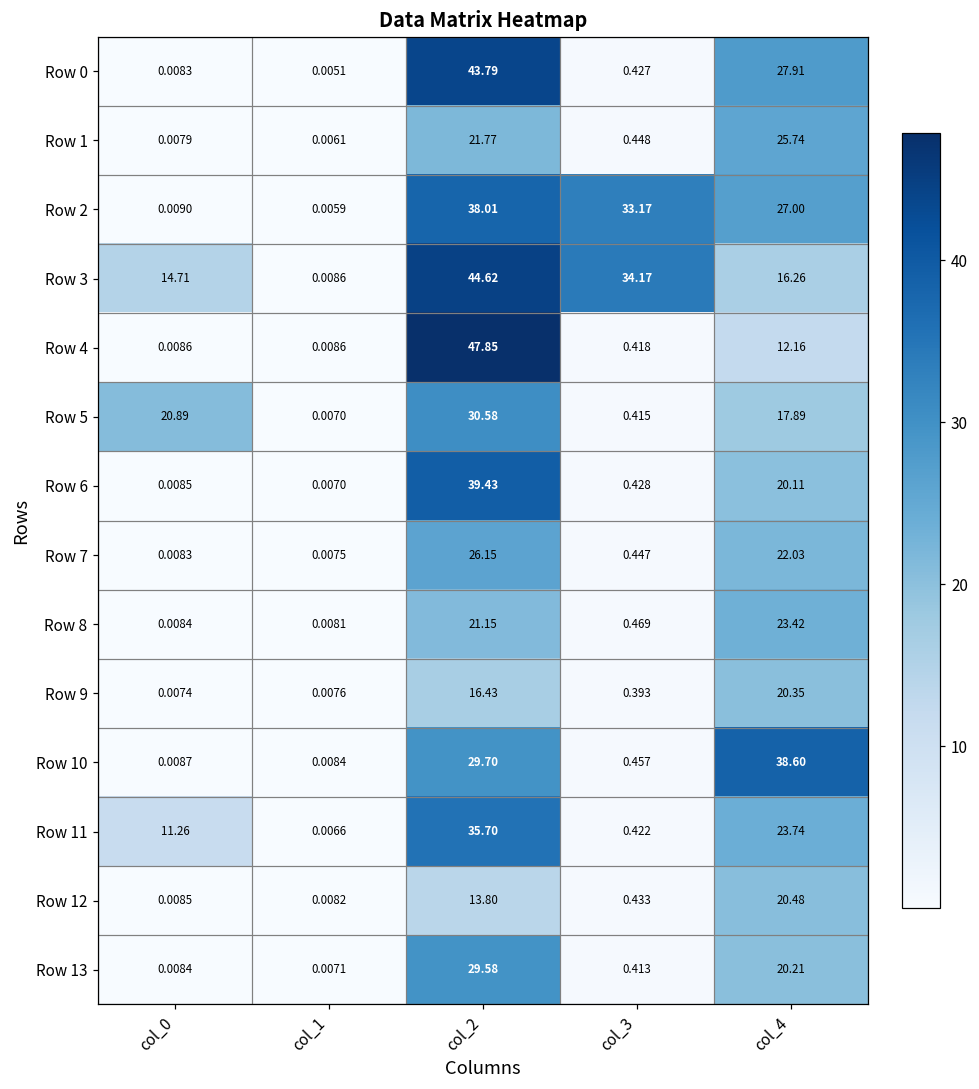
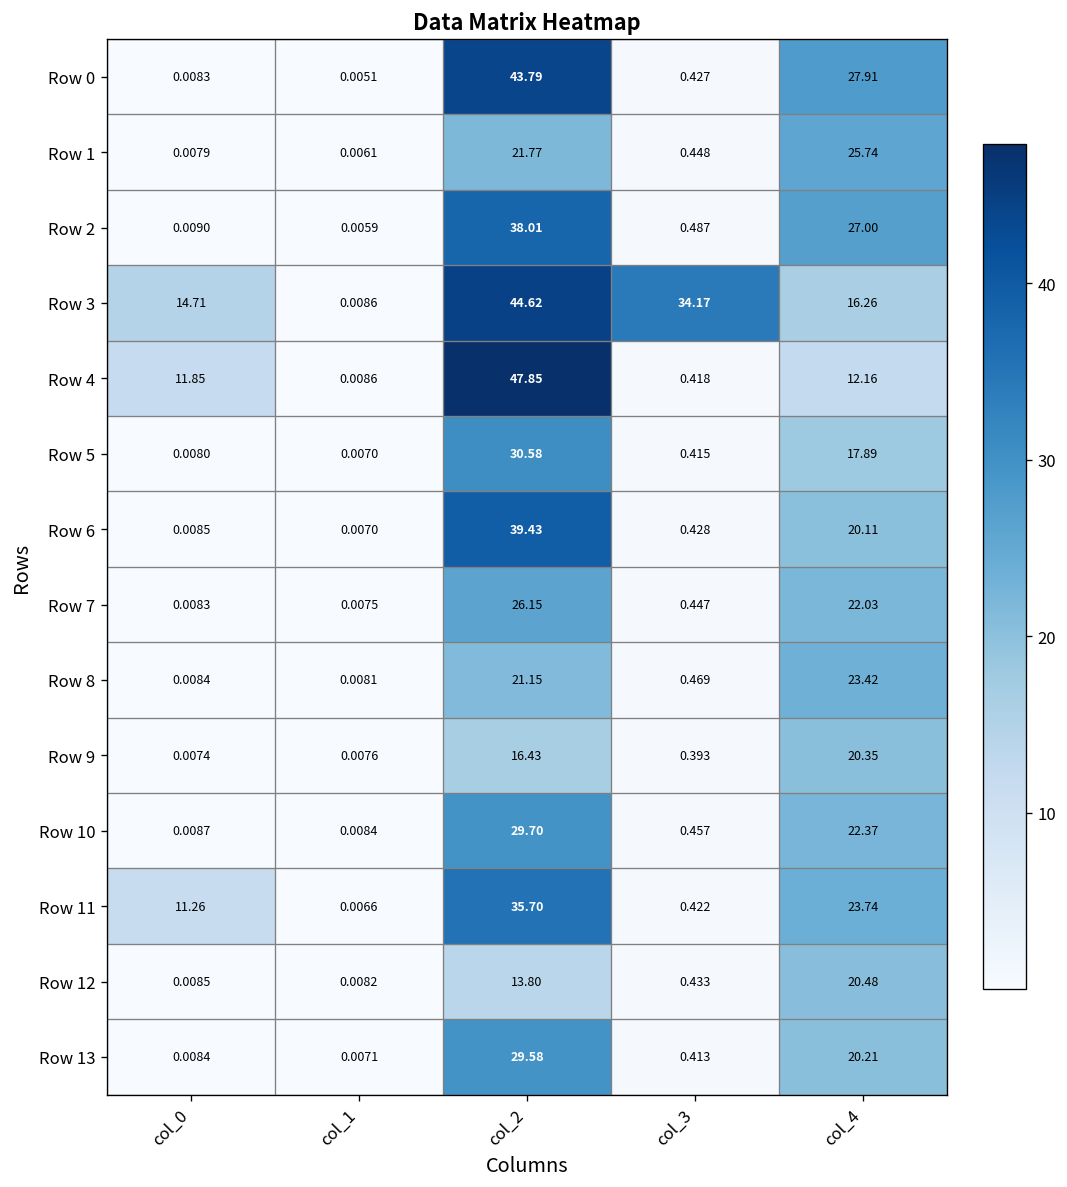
  {
    "Row 0": {
      "col_0": 0.0083,
      "col_1": 0.0051,
      "col_2": 43.79,
      "col_3": 0.427,
      "col_4": 27.91
    },
    "Row 1": {
      "col_0": 0.0079,
      "col_1": 0.0061,
      "col_2": 21.77,
      "col_3": 0.448,
      "col_4": 25.74
    },
    "Row 2": {
      "col_0": 0.0090,
      "col_1": 0.0059,
      "col_2": 38.01,
-     "col_3": 33.17,
+     "col_3": 0.487,
      "col_4": 27.00
    },
    "Row 3": {
      "col_0": 14.71,
      "col_1": 0.0086,
      "col_2": 44.62,
      "col_3": 34.17,
      "col_4": 16.26
    },
    "Row 4": {
-     "col_0": 0.0086,
+     "col_0": 11.85,
      "col_1": 0.0086,
      "col_2": 47.85,
      "col_3": 0.418,
      "col_4": 12.16
    },
    "Row 5": {
-     "col_0": 20.89,
+     "col_0": 0.0080,
      "col_1": 0.0070,
      "col_2": 30.58,
      "col_3": 0.415,
      "col_4": 17.89
    },
    "Row 6": {
      "col_0": 0.0085,
      "col_1": 0.0070,
      "col_2": 39.43,
      "col_3": 0.428,
      "col_4": 20.11
    },
    "Row 7": {
      "col_0": 0.0083,
      "col_1": 0.0075,
      "col_2": 26.15,
      "col_3": 0.447,
      "col_4": 22.03
    },
    "Row 8": {
      "col_0": 0.0084,
      "col_1": 0.0081,
      "col_2": 21.15,
      "col_3": 0.469,
      "col_4": 23.42
    },
    "Row 9": {
      "col_0": 0.0074,
      "col_1": 0.0076,
      "col_2": 16.43,
      "col_3": 0.393,
      "col_4": 20.35
    },
    "Row 10": {
      "col_0": 0.0087,
      "col_1": 0.0084,
      "col_2": 29.70,
      "col_3": 0.457,
-     "col_4": 38.60
+     "col_4": 22.37
    },
    "Row 11": {
      "col_0": 11.26,
      "col_1": 0.0066,
      "col_2": 35.70,
      "col_3": 0.422,
      "col_4": 23.74
    },
    "Row 12": {
      "col_0": 0.0085,
      "col_1": 0.0082,
      "col_2": 13.80,
      "col_3": 0.433,
      "col_4": 20.48
    },
    "Row 13": {
      "col_0": 0.0084,
      "col_1": 0.0071,
      "col_2": 29.58,
      "col_3": 0.413,
      "col_4": 20.21
    }
  }
